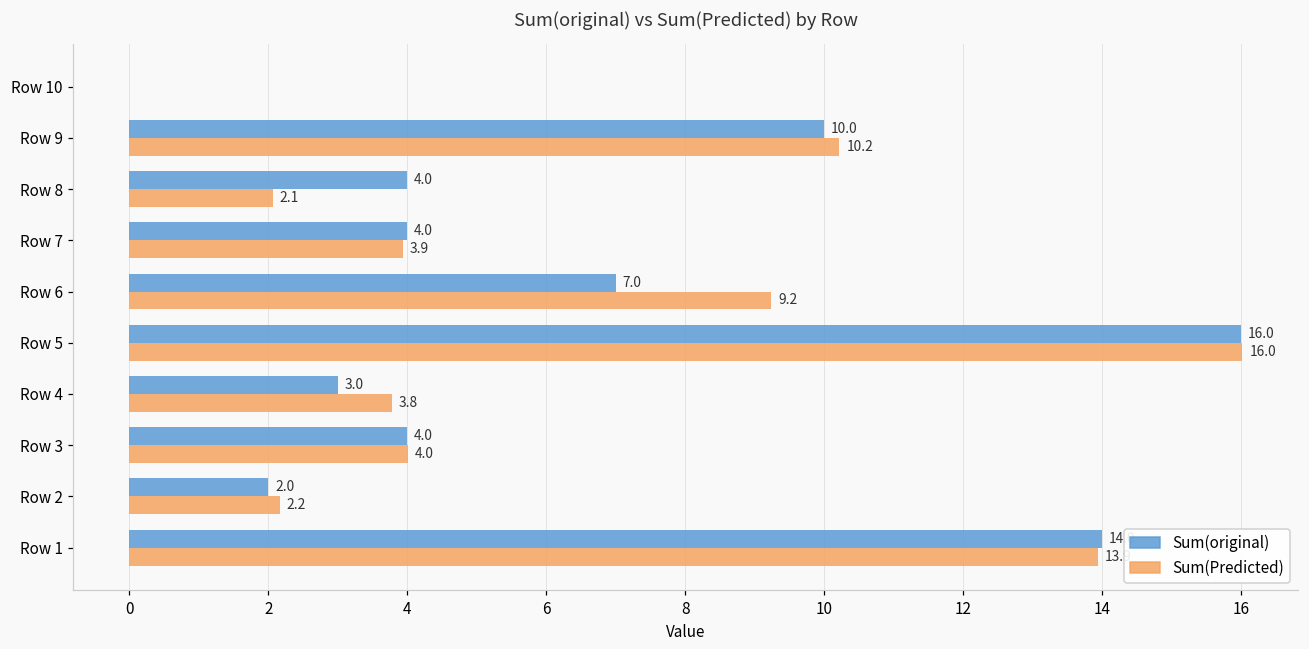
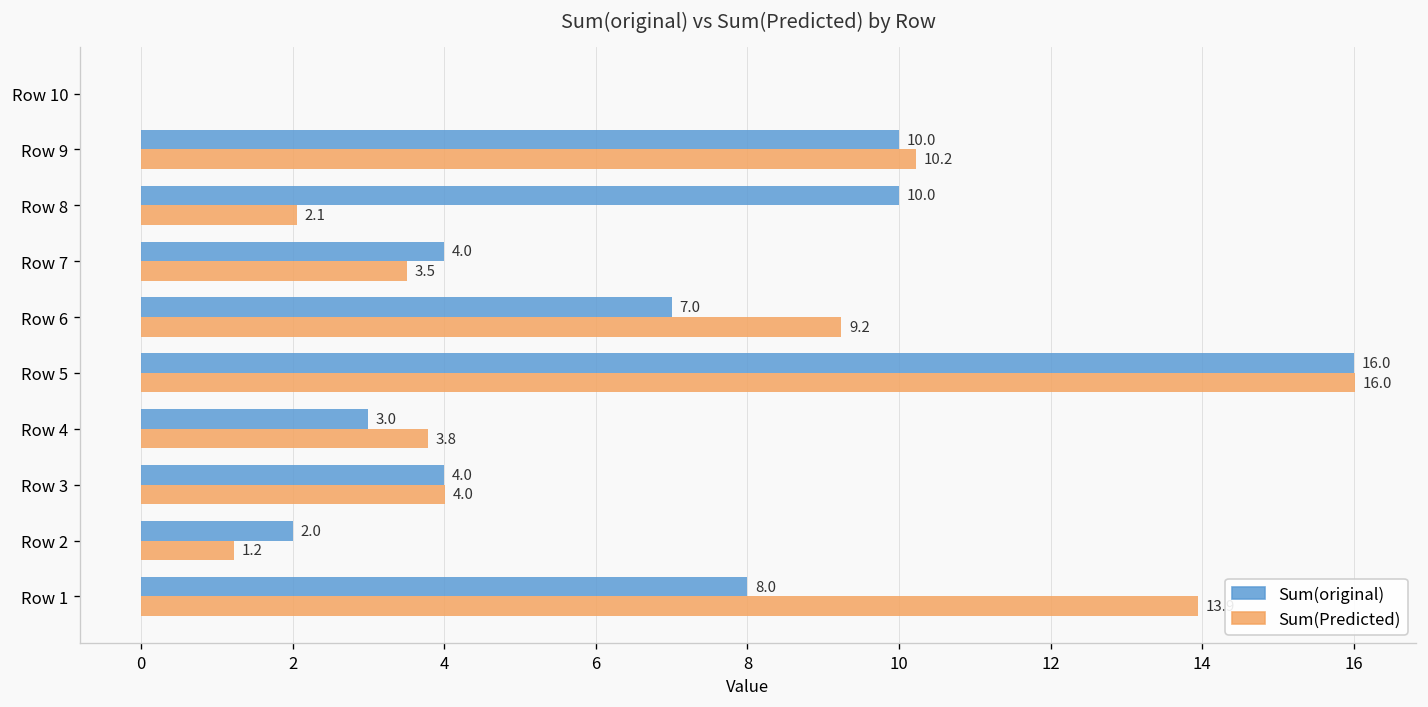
  {
    "Sum(original)": {
      "Row 9": 10.0,
-     "Row 8": 4.0,
+     "Row 8": 10.0,
      "Row 7": 4.0,
      "Row 6": 7.0,
      "Row 5": 16.0,
      "Row 4": 3.0,
      "Row 3": 4.0,
      "Row 2": 2.0,
-     "Row 1": 14
+     "Row 1": 8
    },
    "Sum(Predicted)": {
      "Row 9": 10.2,
      "Row 8": 2.1,
-     "Row 7": 3.9,
+     "Row 7": 3.5,
      "Row 6": 9.2,
      "Row 5": 16.0,
      "Row 4": 3.8,
      "Row 3": 4.0,
-     "Row 2": 2.2
+     "Row 2": 1.2
    }
  }
